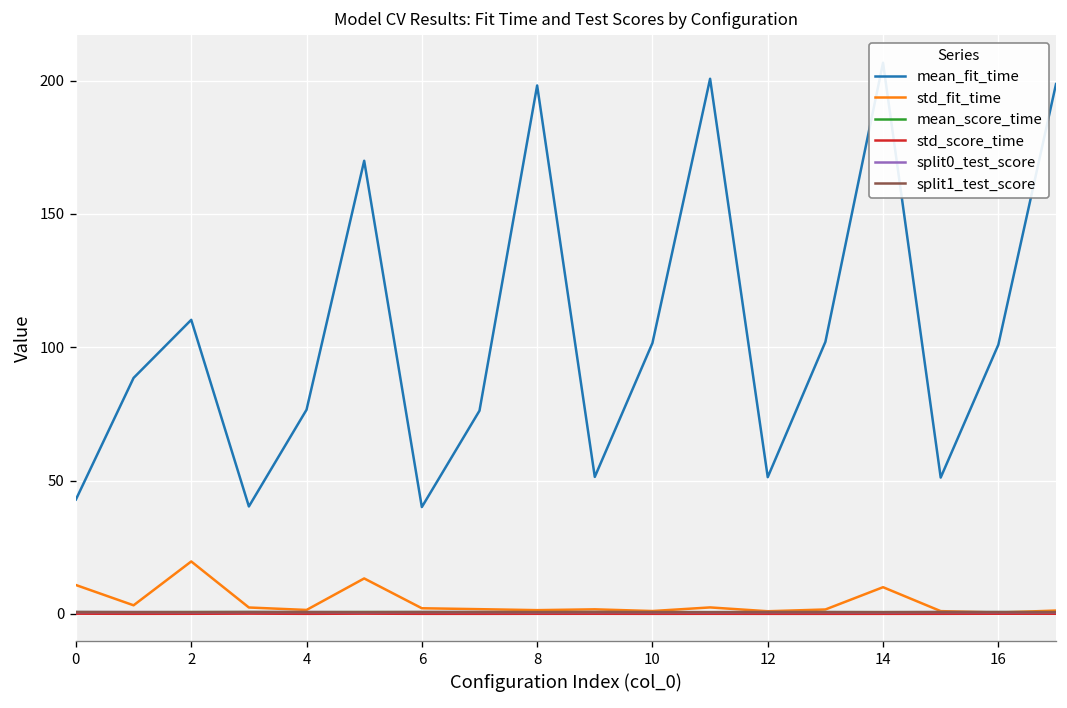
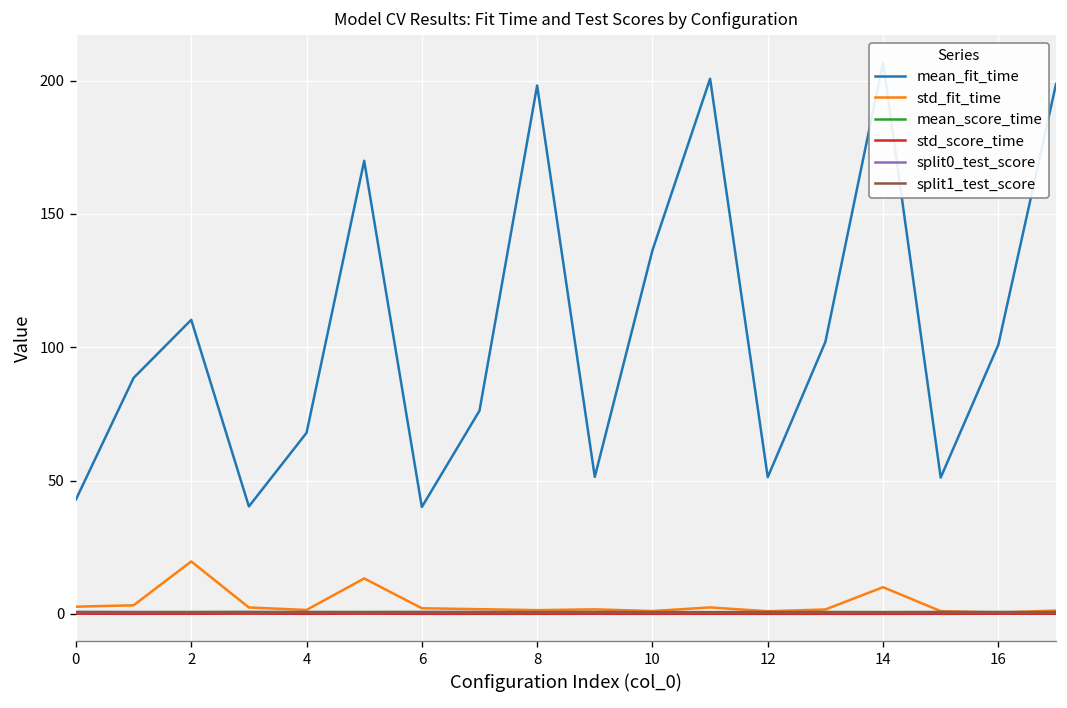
  {
    "mean_fit_time": {
      "0": 43,
      "2": 110,
-     "4": 77,
+     "4": 68,
      "6": 40,
      "8": 198,
-     "10": 102,
+     "10": 136,
      "12": 51,
      "16": 101
    },
    "std_fit_time": {
-     "0": 11,
+     "0": 3,
      "2": 20,
      "6": 2,
      "14": 10
    }
  }
